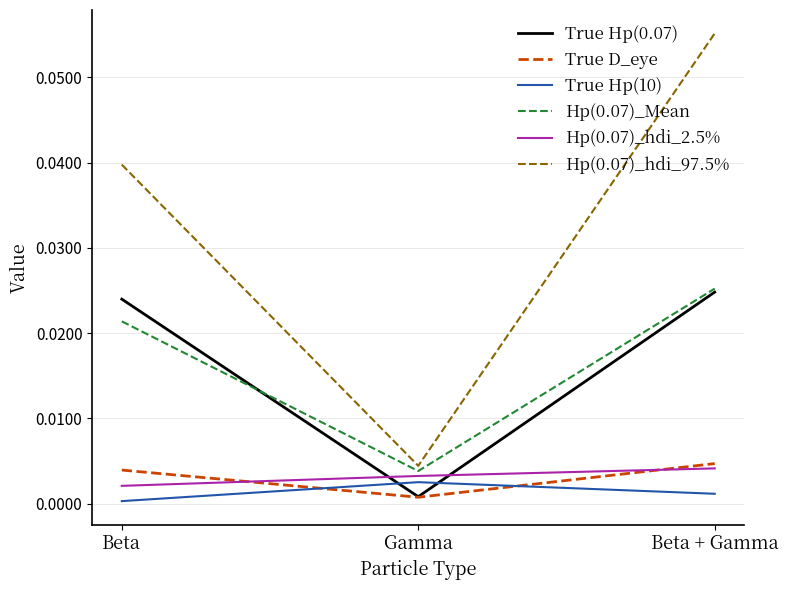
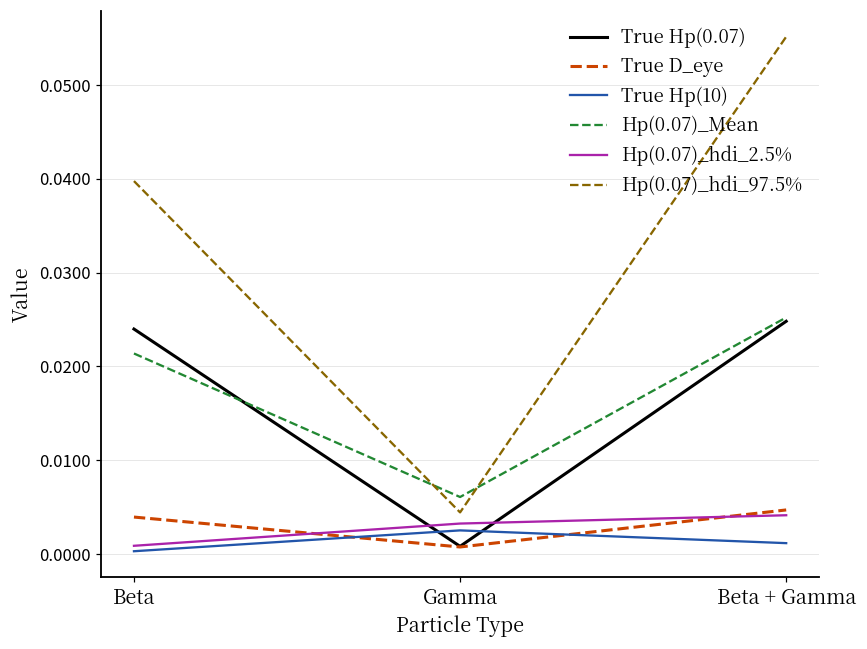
  {
    "True Hp(0.07)": {
      "Beta": 0.024,
      "Beta + Gamma": 0.025
    },
    "True D_eye": {
      "Beta": 0.004,
      "Beta + Gamma": 0.005
    },
    "True Hp(10)": {
      "Beta": 0.000,
      "Gamma": 0.003,
      "Beta + Gamma": 0.001
    },
    "Hp(0.07)_Mean": {
      "Beta": 0.021,
-     "Gamma": 0.004,
+     "Gamma": 0.006,
      "Beta + Gamma": 0.025
    },
    "Hp(0.07)_hdi_2.5%": {
-     "Beta": 0.002,
+     "Beta": 0.001,
      "Gamma": 0.003,
      "Beta + Gamma": 0.004
    },
    "Hp(0.07)_hdi_97.5%": {
      "Beta": 0.040,
      "Gamma": 0.004,
      "Beta + Gamma": 0.055
    }
  }
